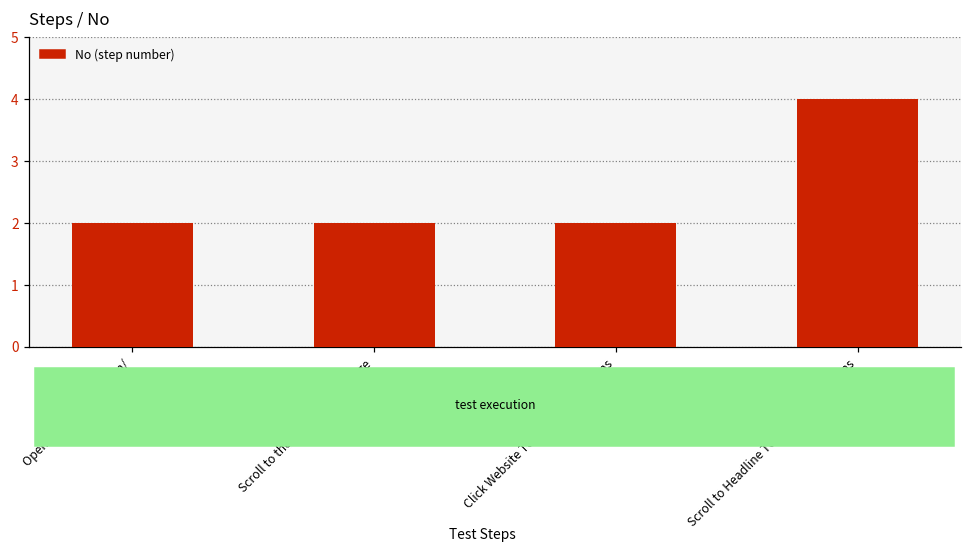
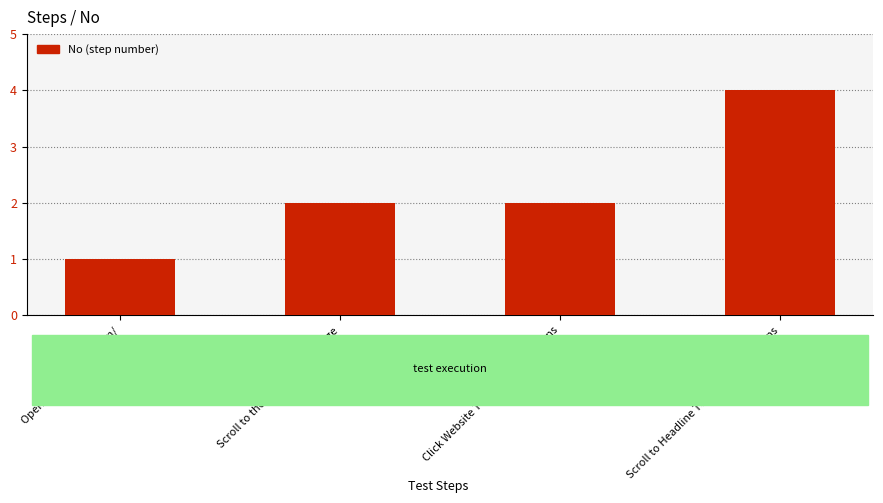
  {
-   "Open https://telnyx.com/": 2,
+   "Open https://telnyx.com/": 1,
    "Scroll to the bottom of the page": 2,
    "Click Website Terms and Conditions": 2,
    "Scroll to Headline Terms and Conditions": 4
  }
